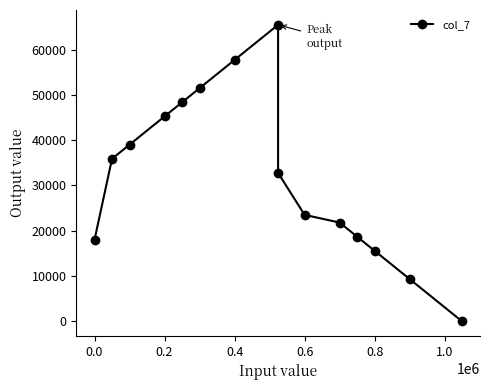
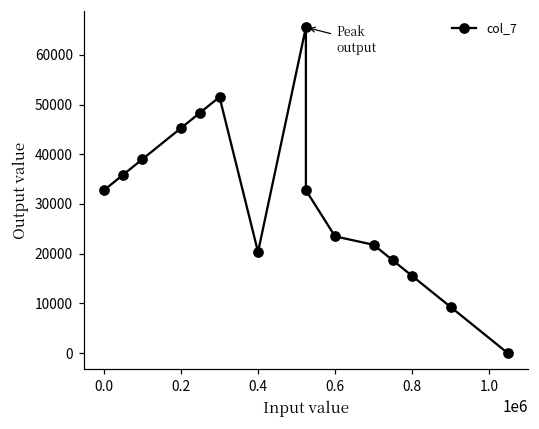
  {
-   "0.0": 18000,
+   "0.0": 33000,
    "0.2": 45000,
-   "0.4": 58000,
+   "0.4": 20000,
    "0.6": 23000,
    "0.8": 16000
  }
